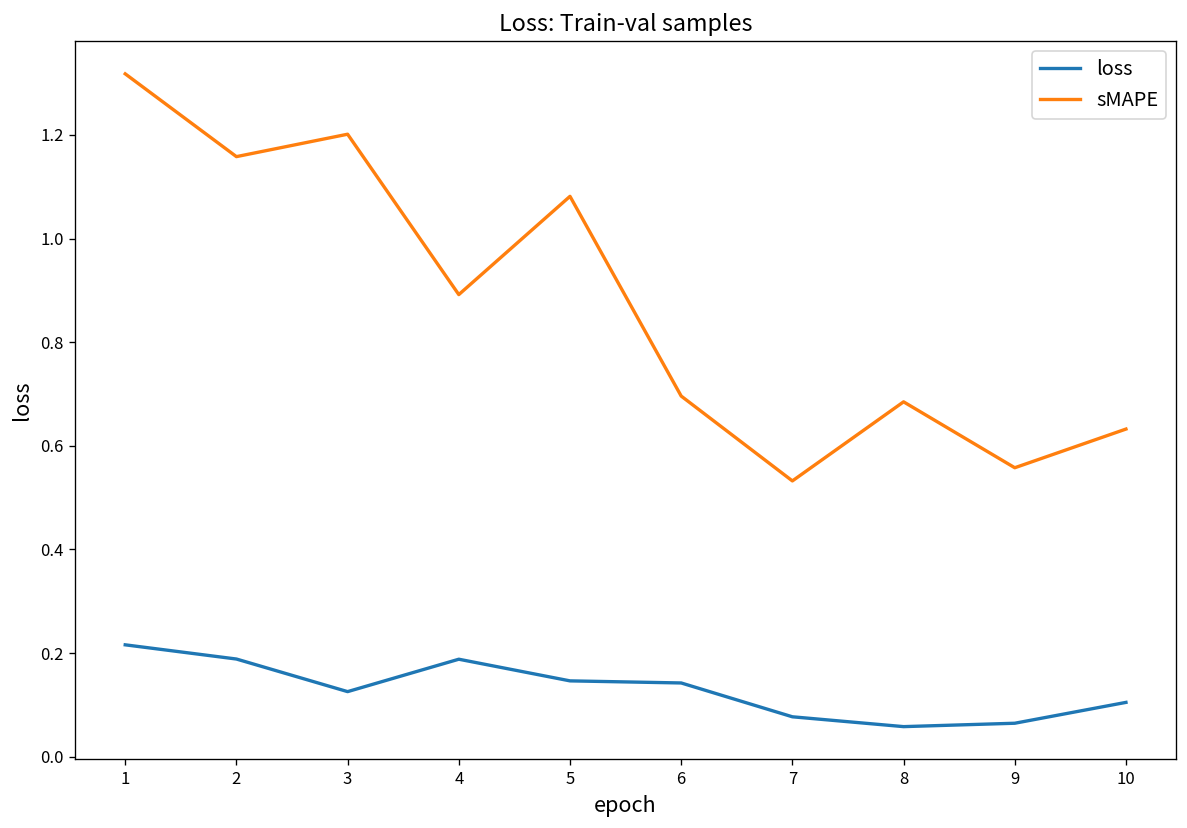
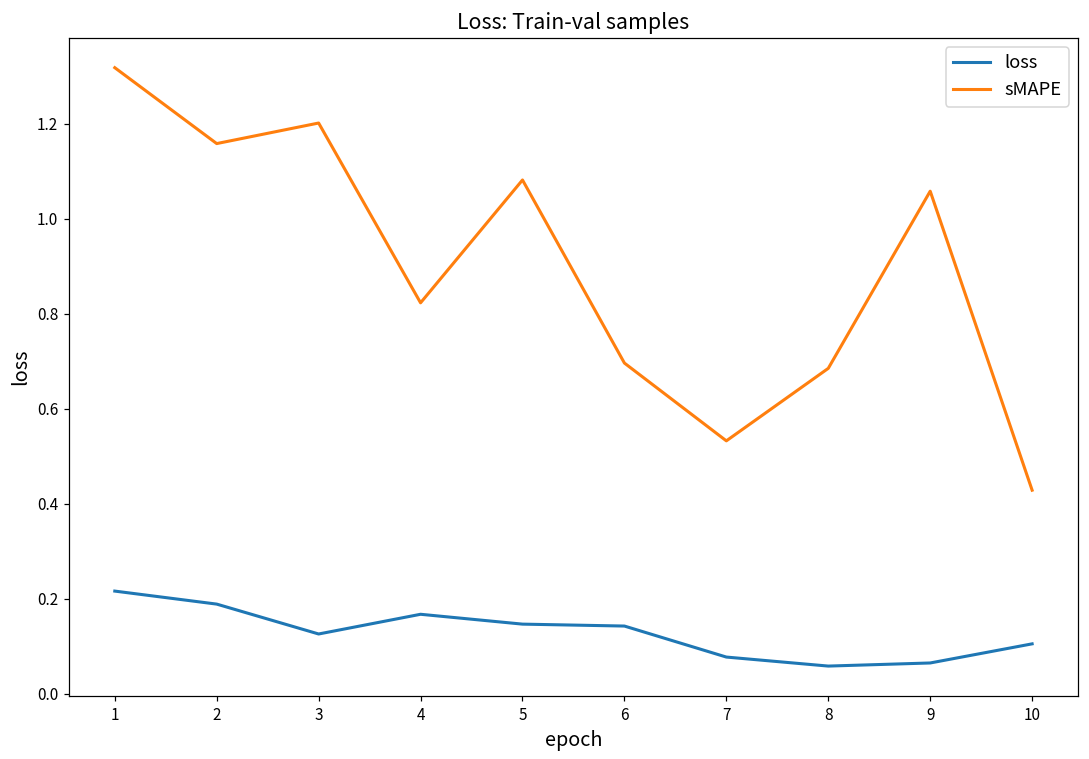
  {
    "loss": {
      "1": 0.22,
      "2": 0.19,
      "3": 0.13,
-     "4": 0.19,
+     "4": 0.17,
      "5": 0.15,
      "6": 0.14,
      "7": 0.08,
      "8": 0.06,
      "9": 0.06,
      "10": 0.10
    },
    "sMAPE": {
      "1": 1.32,
      "2": 1.16,
      "3": 1.20,
-     "4": 0.89,
+     "4": 0.82,
      "5": 1.08,
      "6": 0.70,
      "7": 0.53,
      "8": 0.68,
-     "9": 0.56,
-     "10": 0.63
+     "9": 1.06,
+     "10": 0.43
    }
  }
